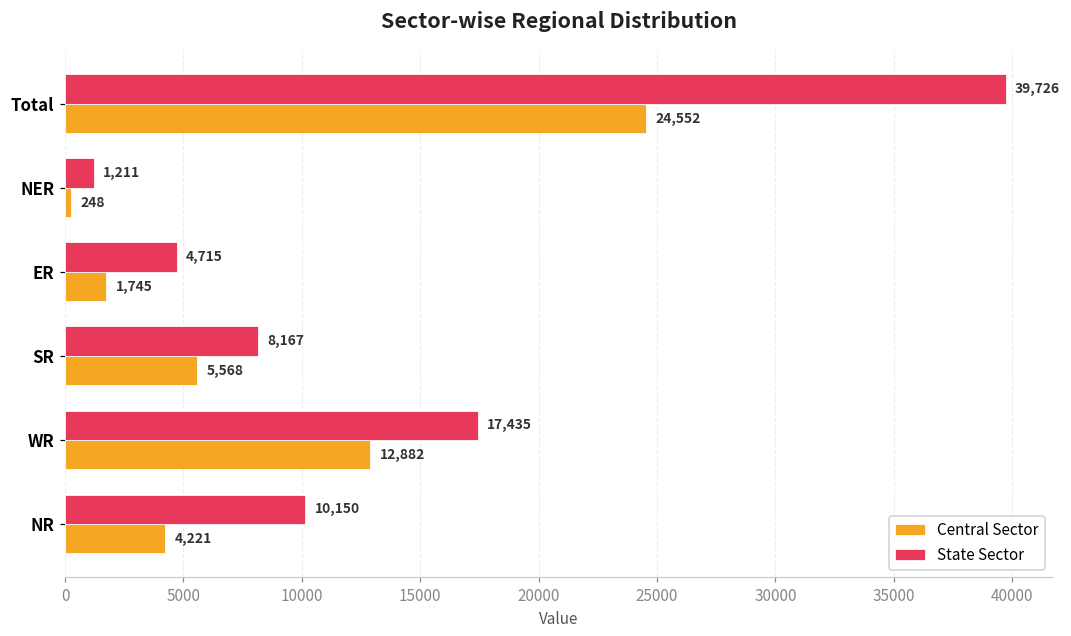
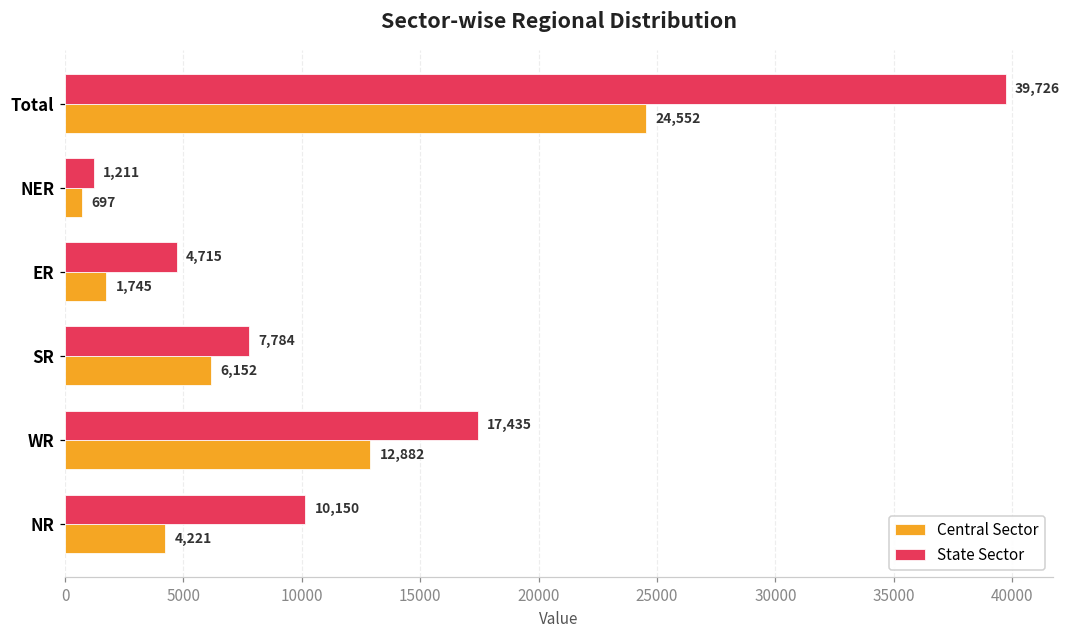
  {
    "Central Sector": {
      "Total": "24,552",
-     "NER": "248",
+     "NER": "697",
      "ER": "1,745",
-     "SR": "5,568",
+     "SR": "6,152",
      "WR": "12,882",
      "NR": "4,221"
    },
    "State Sector": {
      "Total": "39,726",
      "NER": "1,211",
      "ER": "4,715",
-     "SR": "8,167",
+     "SR": "7,784",
      "WR": "17,435",
      "NR": "10,150"
    }
  }
